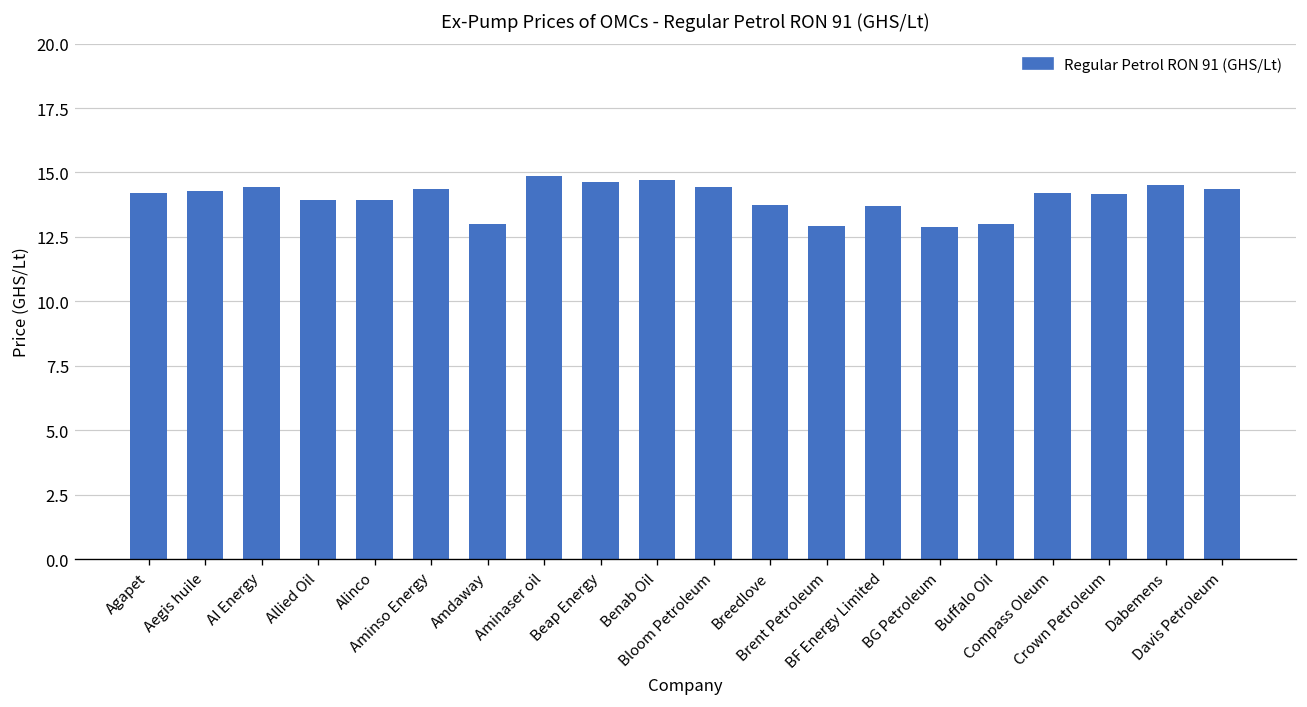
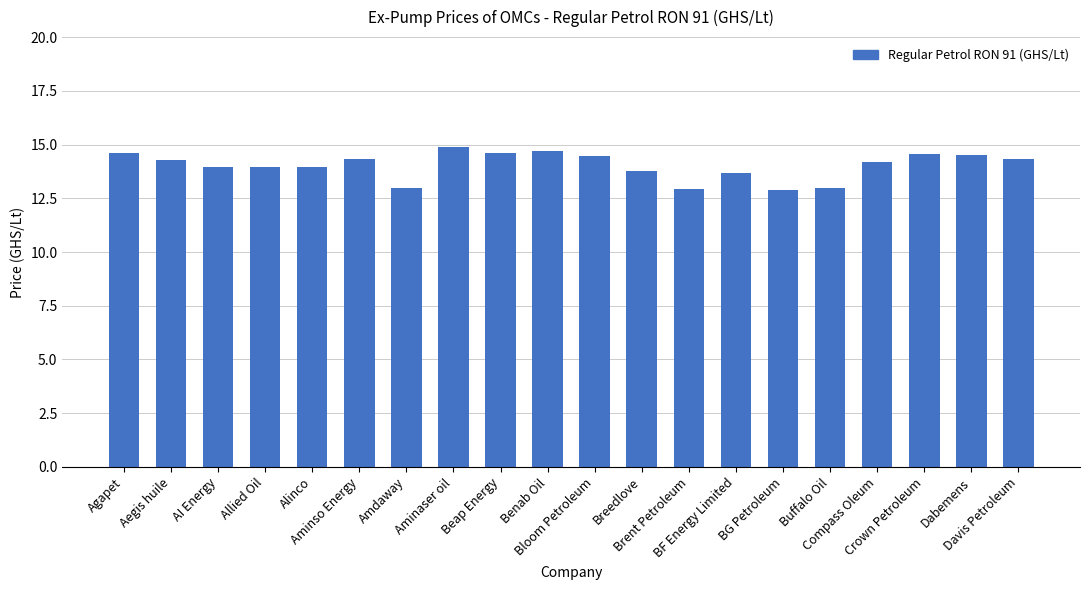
  {
-   "Agapet": 14.2,
+   "Agapet": 14.6,
    "Aegis huile": 14.3,
-   "AI Energy": 14.4,
+   "AI Energy": 14.0,
    "Allied Oil": 14.0,
    "Alinco": 13.9,
    "Aminso Energy": 14.4,
    "Amdaway": 13.0,
    "Aminaser oil": 14.9,
    "Beap Energy": 14.6,
    "Benab Oil": 14.7,
    "Bloom Petroleum": 14.5,
    "Breedlove": 13.8,
    "Brent Petroleum": 12.9,
    "BF Energy Limited": 13.7,
    "BG Petroleum": 12.9,
    "Buffalo Oil": 13.0,
    "Compass Oleum": 14.2,
-   "Crown Petroleum": 14.2,
+   "Crown Petroleum": 14.6,
    "Dabemens": 14.5,
    "Davis Petroleum": 14.4
  }
